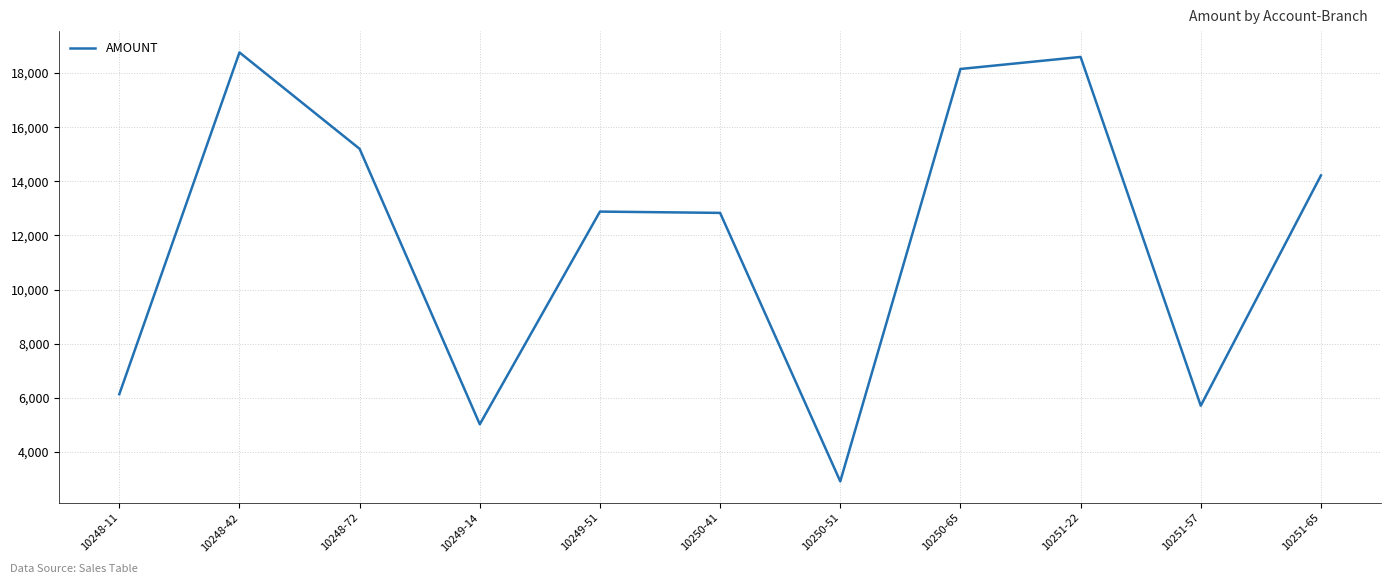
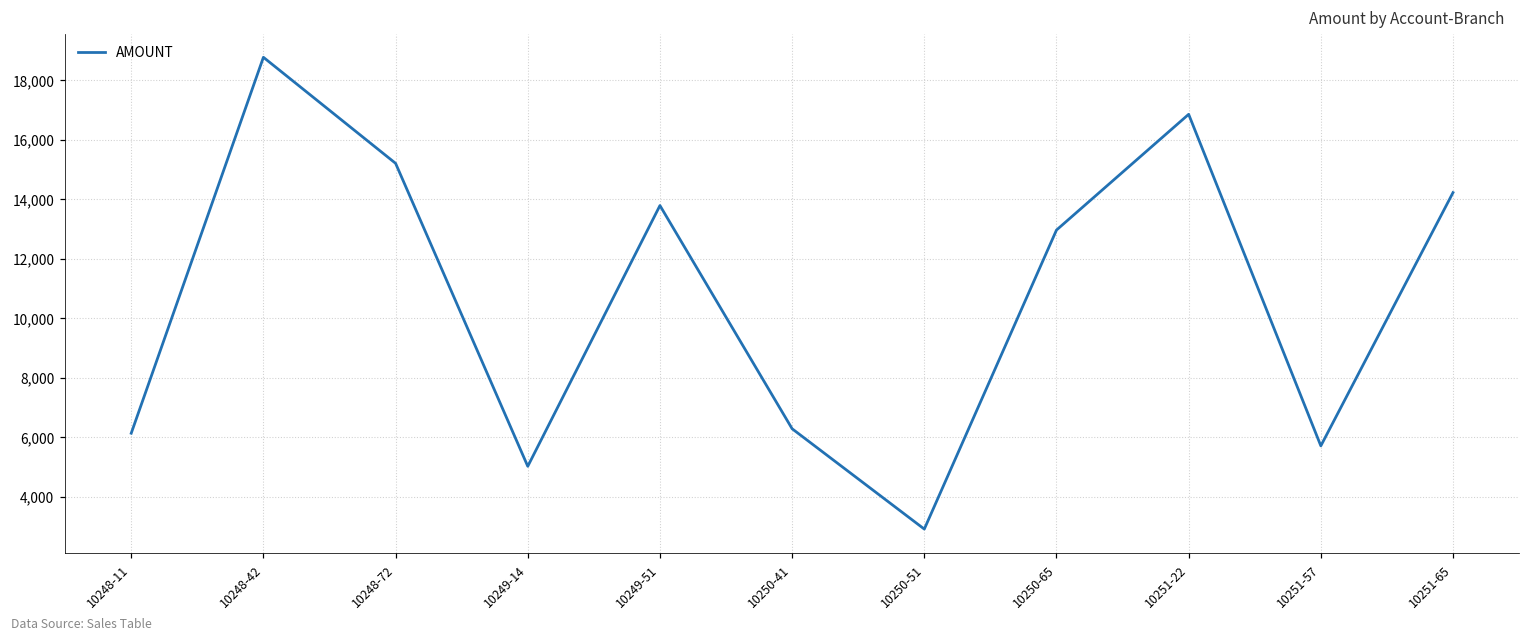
  {
    "10248-11": "6,100",
    "10248-42": "18,800",
    "10248-72": "15,200",
    "10249-14": "5,000",
-   "10249-51": "12,900",
-   "10250-41": "12,800",
+   "10249-51": "13,800",
+   "10250-41": "6,300",
    "10250-51": "2,900",
-   "10250-65": "18,200",
-   "10251-22": "18,600",
+   "10250-65": "13,000",
+   "10251-22": "16,800",
    "10251-57": "5,700",
    "10251-65": "14,200"
  }
